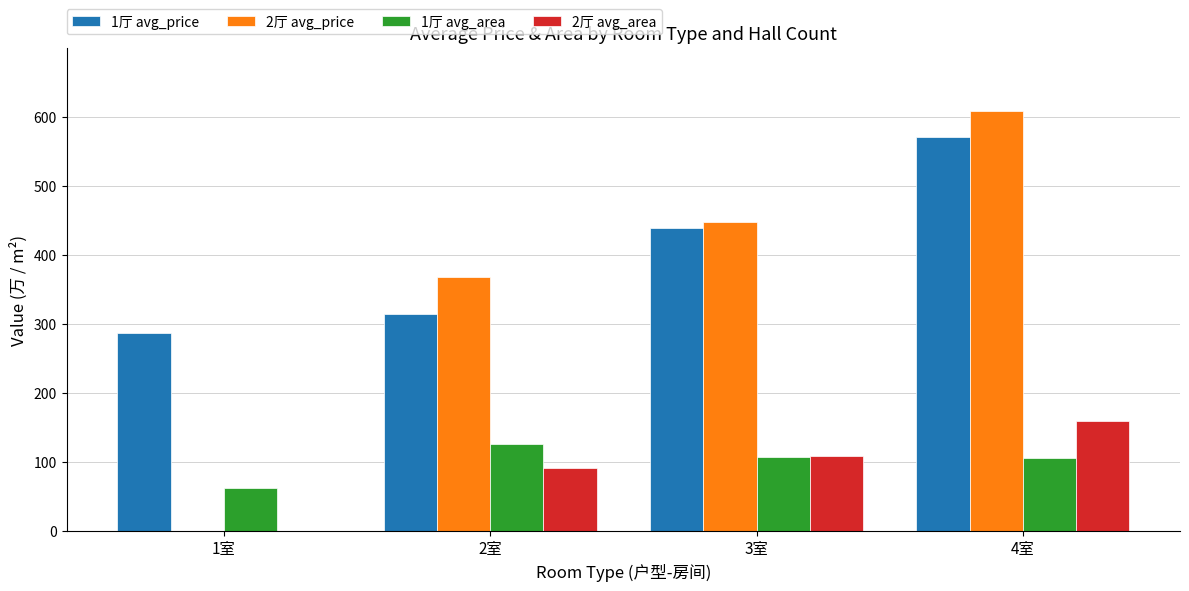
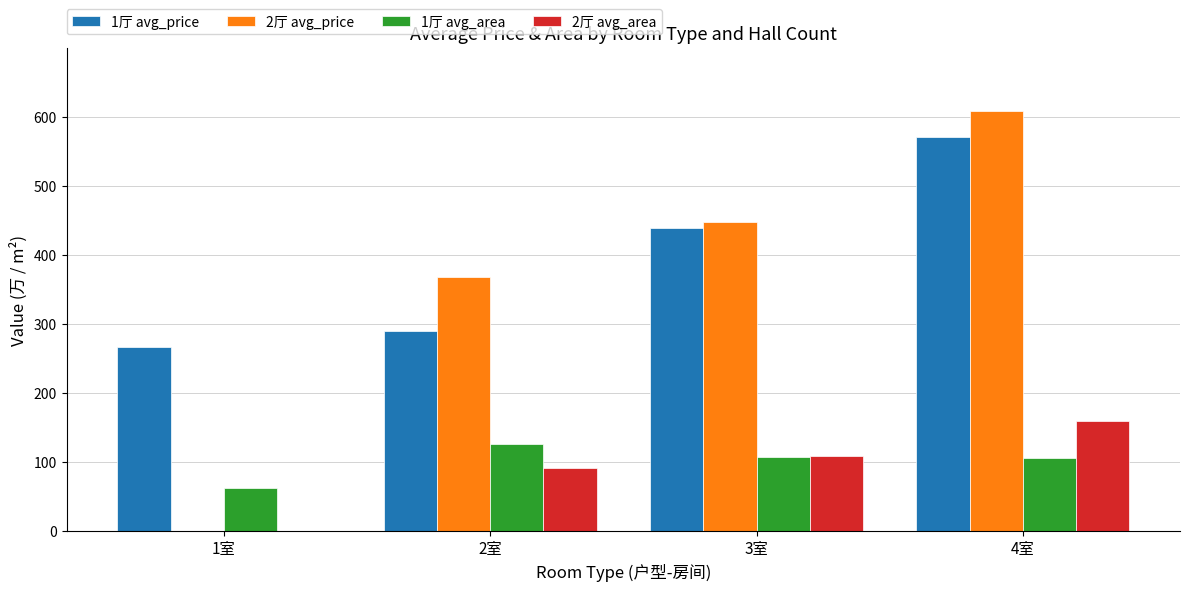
  {
    "1厅 avg_price": {
-     "1室": 290,
-     "2室": 310,
+     "1室": 270,
+     "2室": 290,
      "3室": 440,
      "4室": 570
    },
    "2厅 avg_price": {
      "1室": 0,
      "2室": 370,
      "3室": 450,
      "4室": 610
    },
    "1厅 avg_area": {
      "1室": 60,
      "2室": 130,
      "3室": 110,
      "4室": 100
    },
    "2厅 avg_area": {
      "1室": 0,
      "2室": 90,
      "3室": 110,
      "4室": 160
    }
  }
